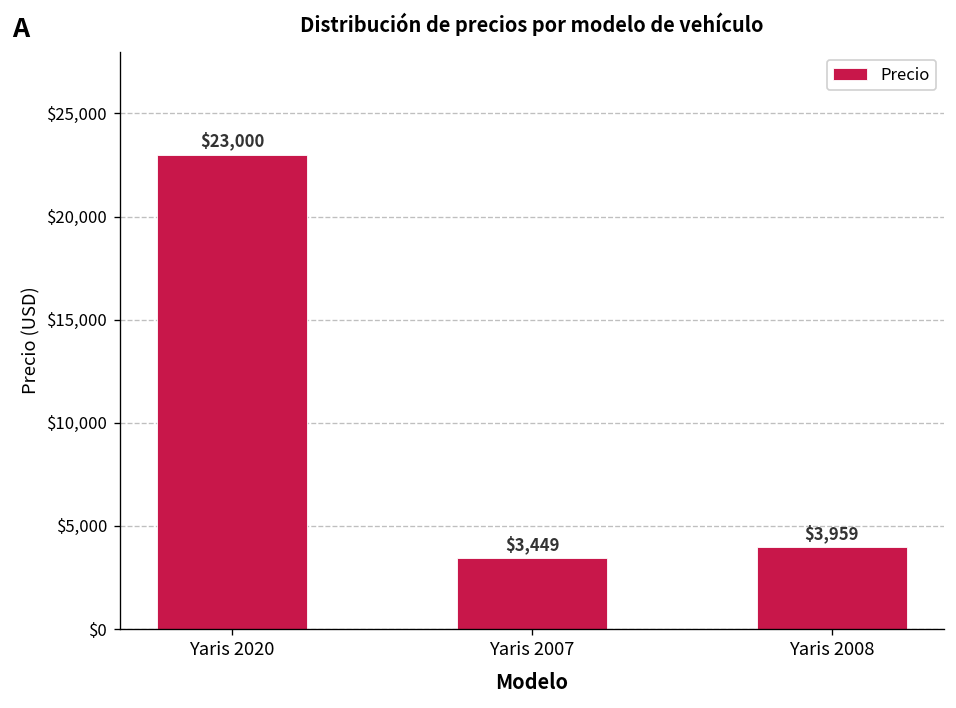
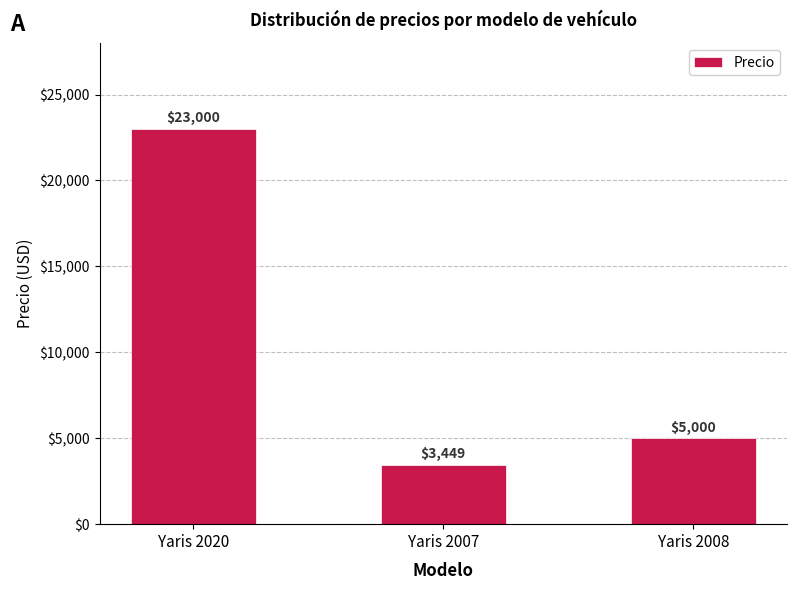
  {
    "Yaris 2020": "$23,000",
    "Yaris 2007": "$3,449",
-   "Yaris 2008": "$3,959"
+   "Yaris 2008": "$5,000"
  }
